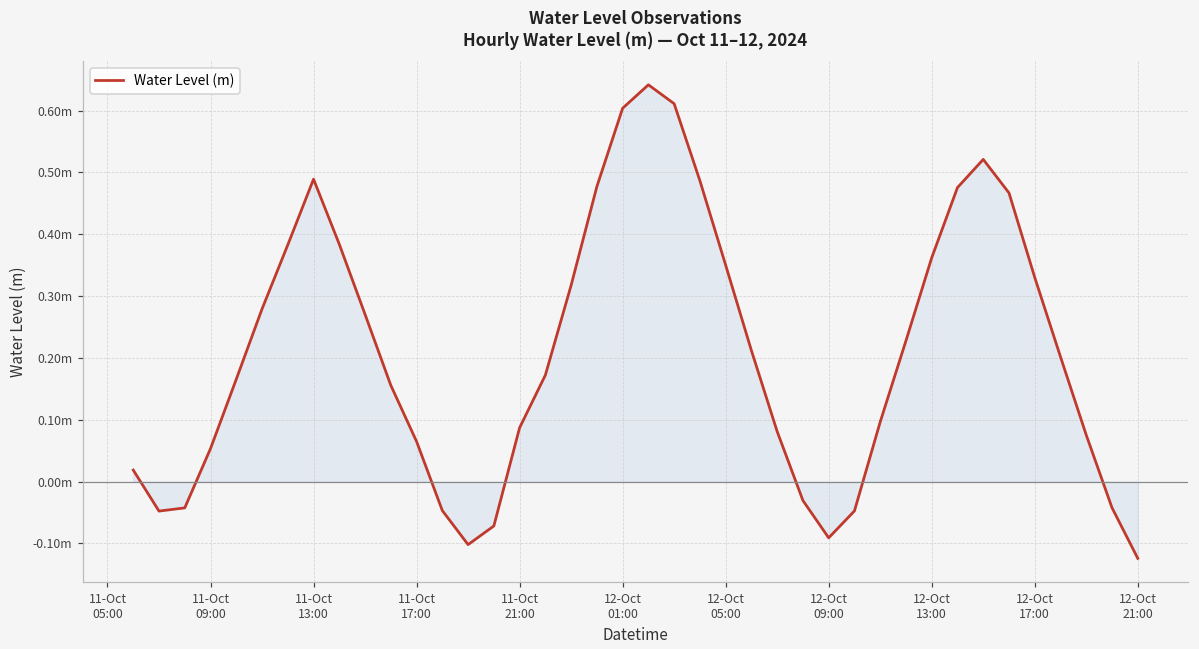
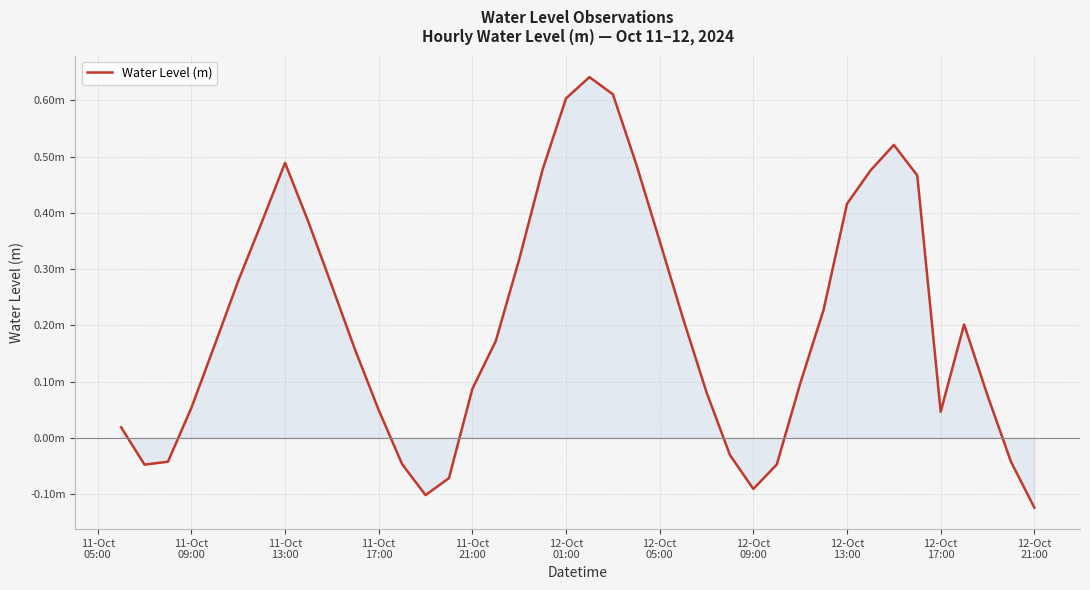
  {
    "Water Level (m)": {
-     "11-Oct 17:00": "0.06m",
+     "11-Oct 17:00": "0.05m",
      "12-Oct 09:00": "-0.09m",
-     "12-Oct 13:00": "0.36m",
-     "12-Oct 17:00": "0.33m",
+     "12-Oct 13:00": "0.42m",
+     "12-Oct 17:00": "0.05m",
      "12-Oct 21:00": "-0.12m"
    }
  }
